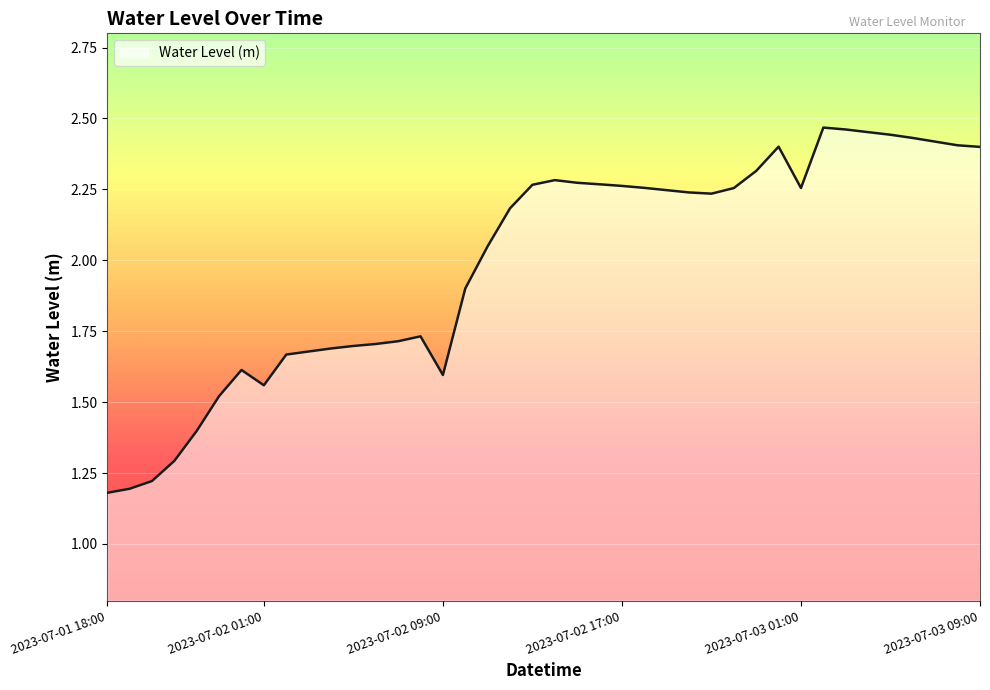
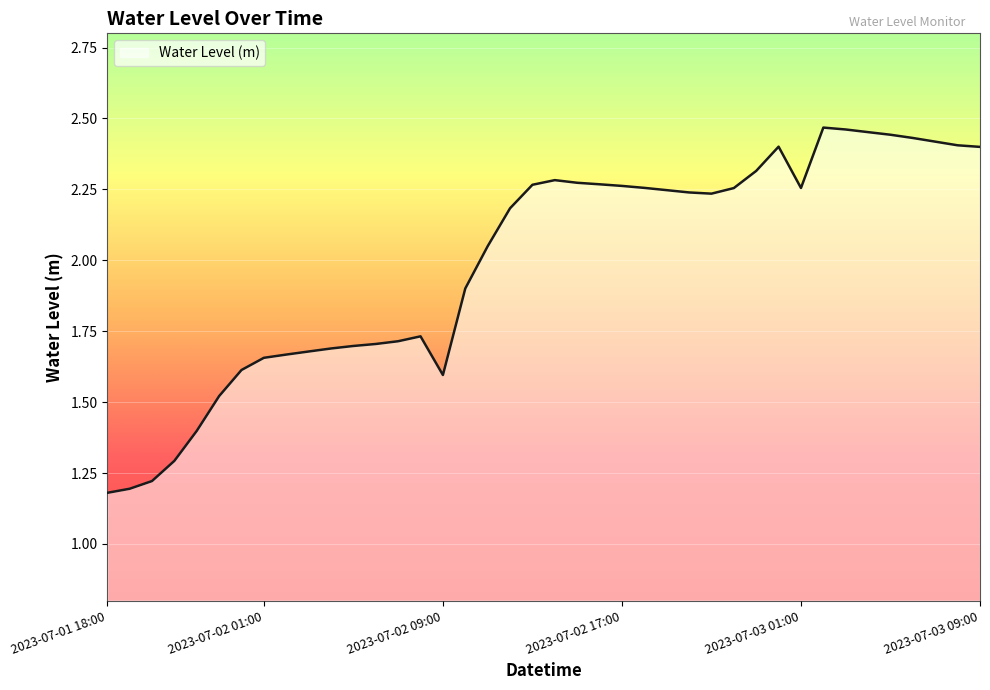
  {
    "2023-07-01 18:00": 1.18,
-   "2023-07-02 01:00": 1.56,
+   "2023-07-02 01:00": 1.66,
    "2023-07-02 09:00": 1.60,
    "2023-07-02 17:00": 2.26,
    "2023-07-03 01:00": 2.25,
    "2023-07-03 09:00": 2.40
  }
